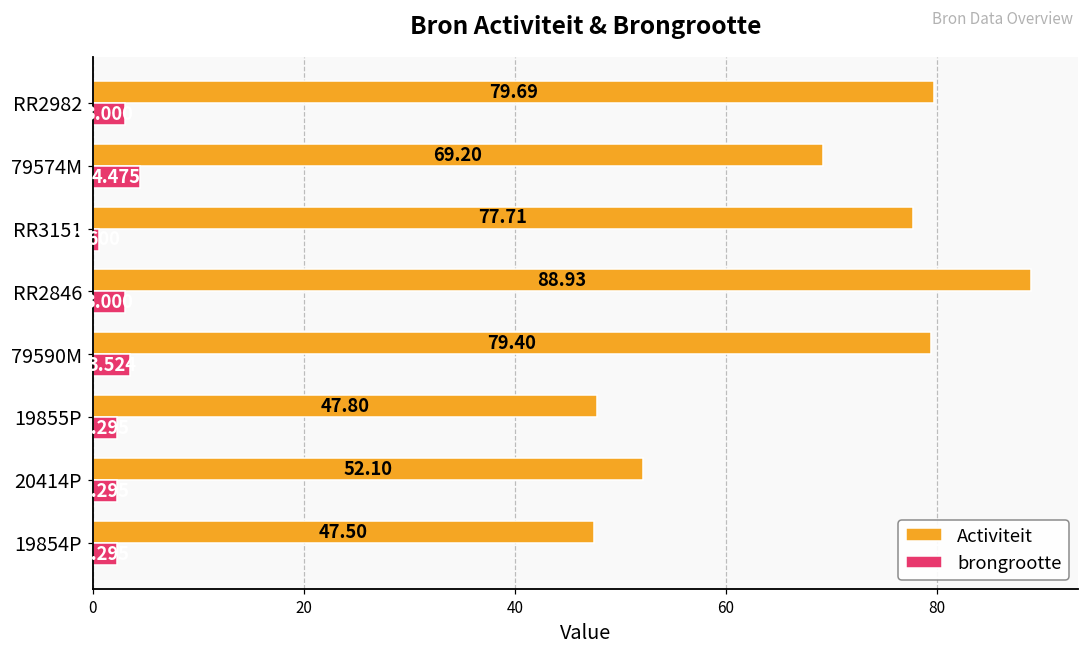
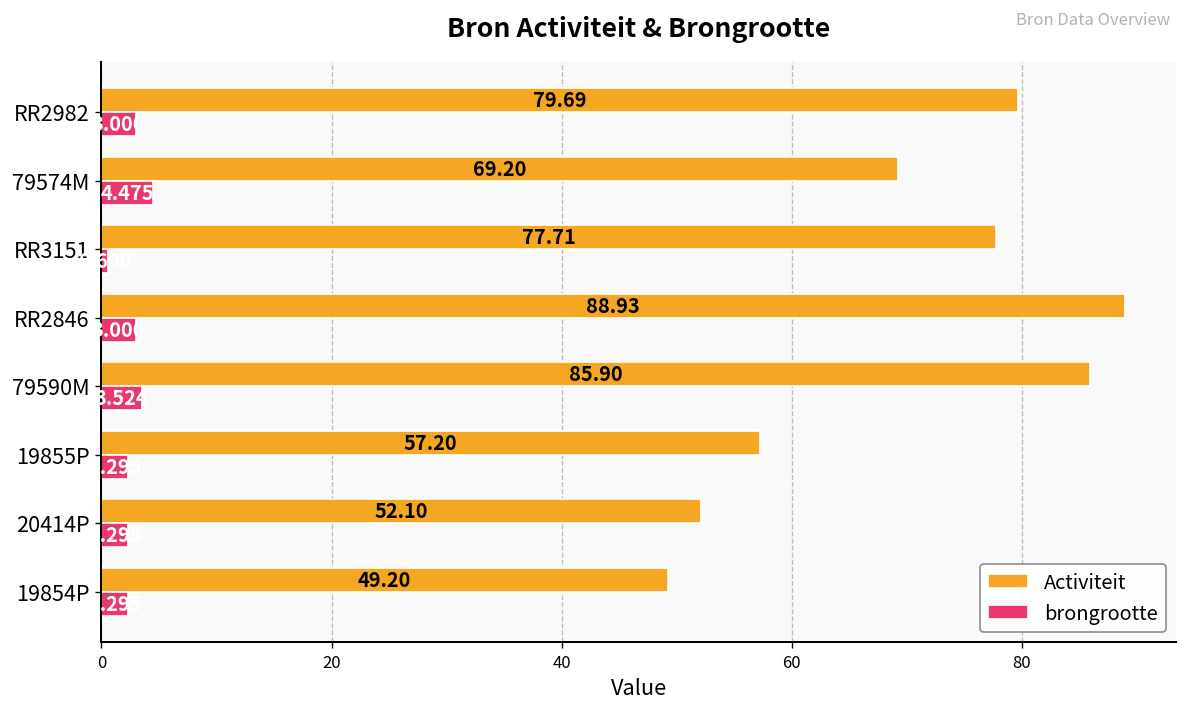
  {
    "Activiteit": {
      "RR2982": 79.69,
      "79574M": 69.20,
      "RR3151": 77.71,
      "RR2846": 88.93,
-     "79590M": 79.40,
-     "19855P": 47.80,
+     "79590M": 85.90,
+     "19855P": 57.20,
      "20414P": 52.10,
-     "19854P": 47.50
+     "19854P": 49.20
    },
    "brongrootte": {
      "RR2982": 3.000,
      "79574M": 4.475,
      "RR2846": 3.000,
      "79590M": 3.524
    }
  }
